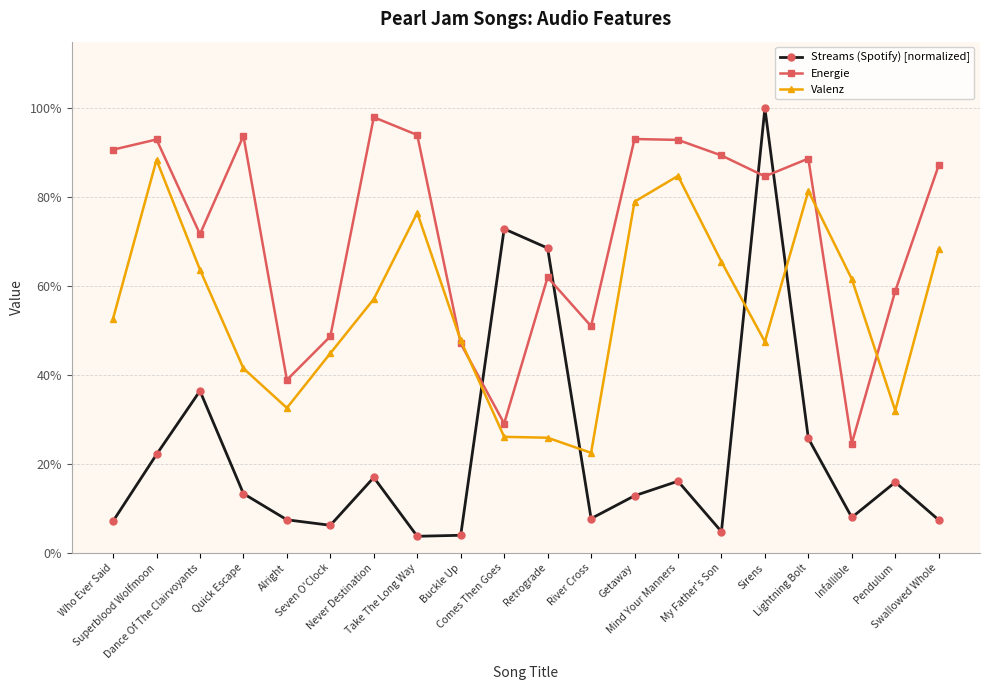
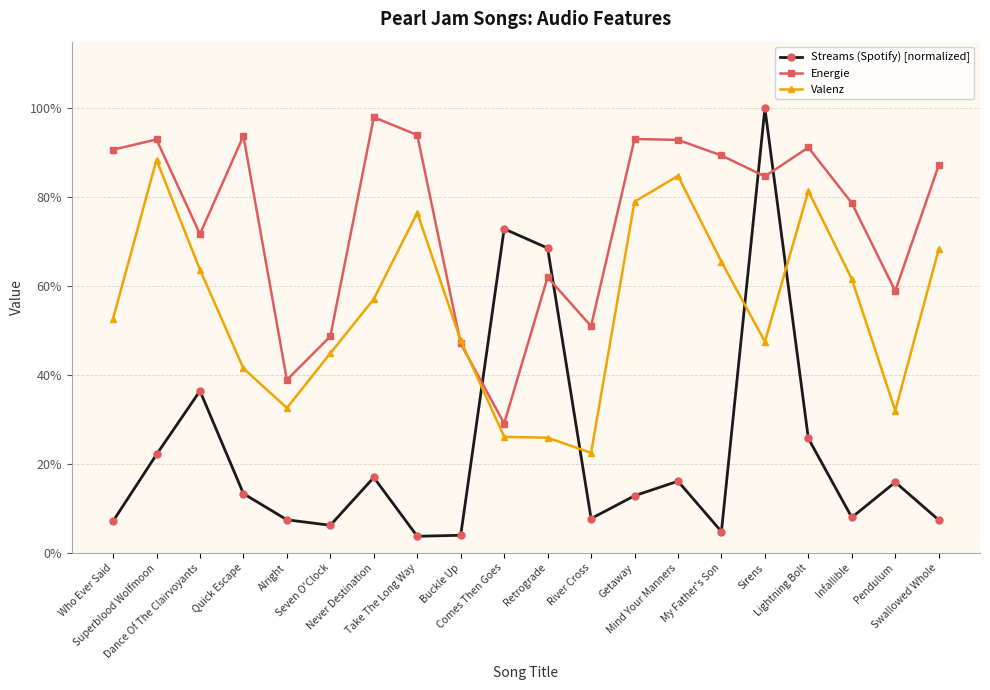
  {
    "Streams (Spotify) [normalized]": {
      "Who Ever Said": "7%",
      "Superblood Wolfmoon": "22%",
      "Dance Of The Clairvoyants": "36%",
      "Quick Escape": "13%",
      "Alright": "7%",
      "Seven O'Clock": "6%",
      "Never Destination": "17%",
      "Take The Long Way": "4%",
      "Buckle Up": "4%",
      "Comes Then Goes": "73%",
      "Retrograde": "69%",
      "River Cross": "8%",
      "Getaway": "13%",
      "Mind Your Manners": "16%",
      "My Father's Son": "5%",
      "Sirens": "100%",
      "Lightning Bolt": "26%",
      "Infallible": "8%",
      "Pendulum": "16%",
      "Swallowed Whole": "7%"
    },
    "Energie": {
      "Who Ever Said": "91%",
      "Superblood Wolfmoon": "93%",
      "Dance Of The Clairvoyants": "72%",
      "Quick Escape": "94%",
      "Alright": "39%",
      "Seven O'Clock": "49%",
      "Never Destination": "98%",
      "Take The Long Way": "94%",
      "Buckle Up": "47%",
      "Comes Then Goes": "29%",
      "Retrograde": "62%",
      "River Cross": "51%",
      "Getaway": "93%",
      "Mind Your Manners": "93%",
      "My Father's Son": "89%",
      "Sirens": "85%",
-     "Lightning Bolt": "89%",
-     "Infallible": "25%",
+     "Lightning Bolt": "91%",
+     "Infallible": "79%",
      "Pendulum": "59%",
      "Swallowed Whole": "87%"
    },
    "Valenz": {
      "Who Ever Said": "53%",
      "Superblood Wolfmoon": "88%",
      "Dance Of The Clairvoyants": "64%",
      "Quick Escape": "42%",
      "Alright": "33%",
      "Seven O'Clock": "45%",
      "Never Destination": "57%",
      "Take The Long Way": "77%",
      "Buckle Up": "48%",
      "Comes Then Goes": "26%",
      "Retrograde": "26%",
      "River Cross": "23%",
      "Getaway": "79%",
      "Mind Your Manners": "85%",
      "My Father's Son": "66%",
      "Sirens": "48%",
      "Lightning Bolt": "81%",
      "Infallible": "62%",
      "Pendulum": "32%",
      "Swallowed Whole": "68%"
    }
  }
